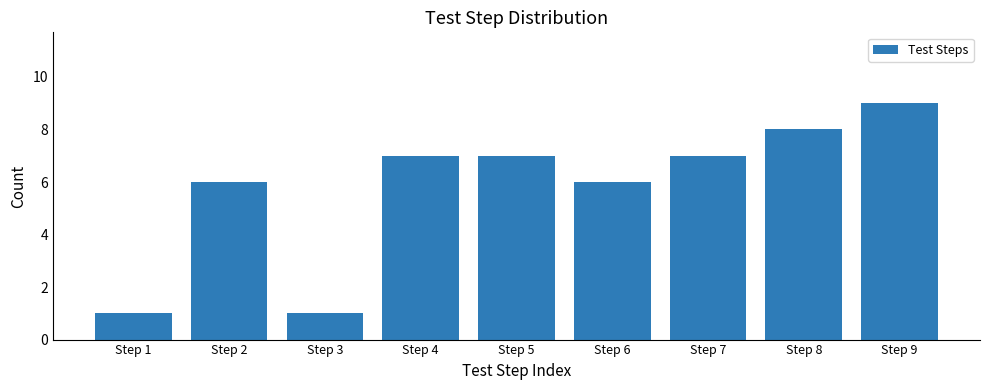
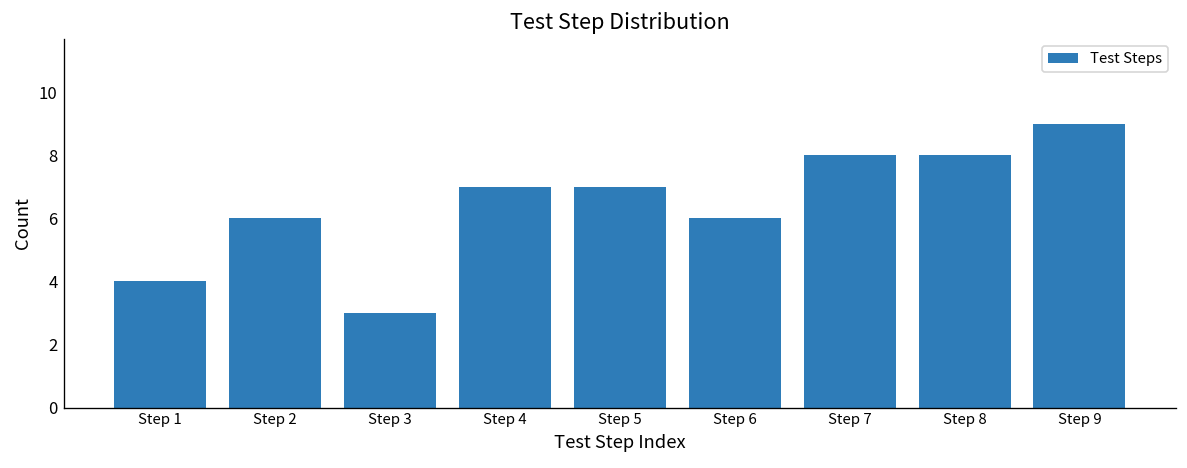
  {
-   "Step 1": 1,
+   "Step 1": 4,
    "Step 2": 6,
-   "Step 3": 1,
+   "Step 3": 3,
    "Step 4": 7,
    "Step 5": 7,
    "Step 6": 6,
-   "Step 7": 7,
+   "Step 7": 8,
    "Step 8": 8,
    "Step 9": 9
  }
